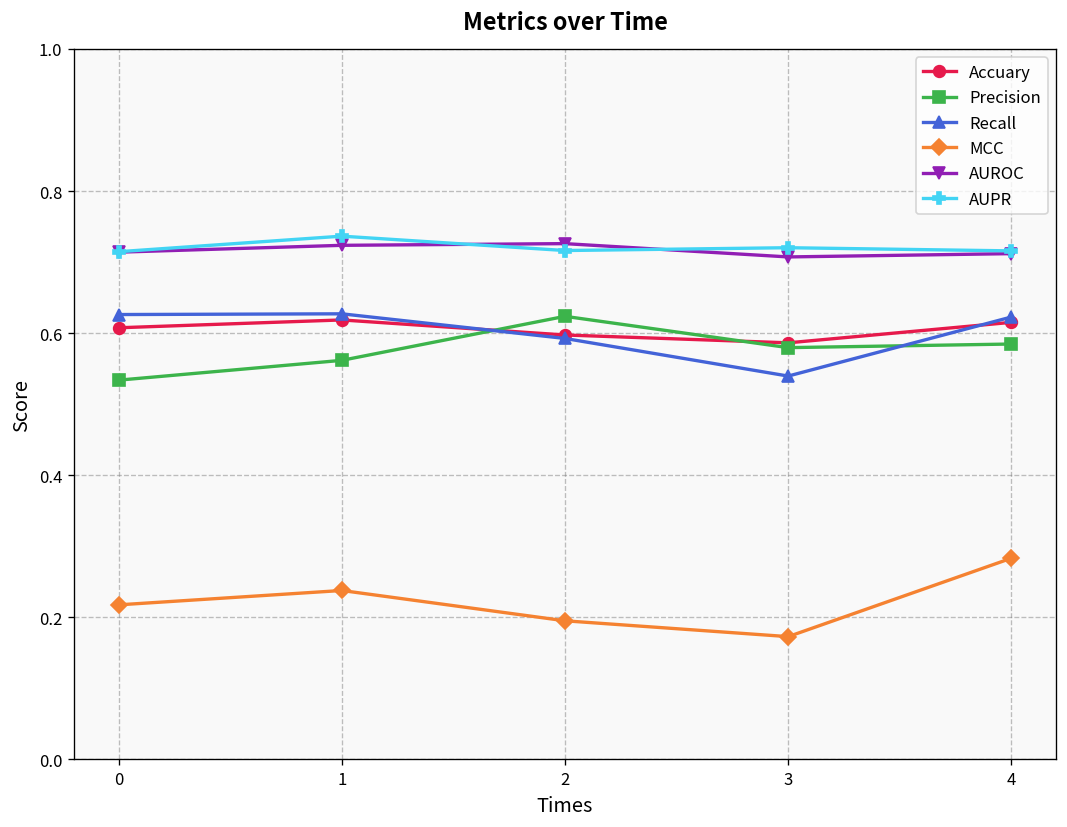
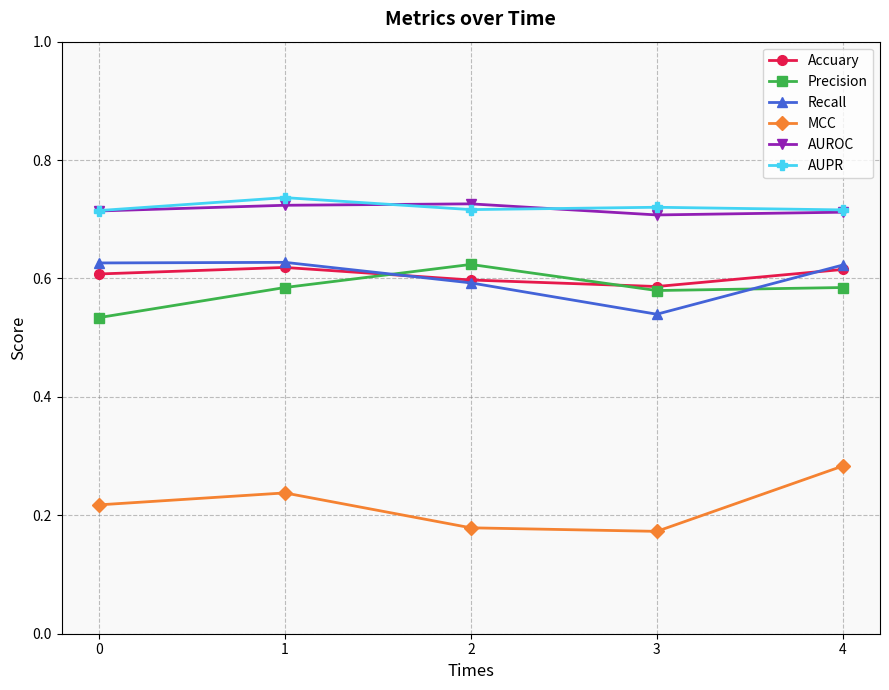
  {
    "Accuary": {
      "0": 0.61,
      "1": 0.62,
      "2": 0.60,
      "3": 0.59,
      "4": 0.62
    },
    "Precision": {
      "0": 0.53,
-     "1": 0.56,
+     "1": 0.58,
      "2": 0.62,
      "3": 0.58,
      "4": 0.58
    },
    "Recall": {
      "0": 0.63,
      "1": 0.63,
      "2": 0.59,
      "3": 0.54,
      "4": 0.62
    },
    "MCC": {
      "0": 0.22,
      "1": 0.24,
-     "2": 0.20,
+     "2": 0.18,
      "3": 0.17,
      "4": 0.28
    },
    "AUROC": {
      "1": 0.72,
      "2": 0.73,
      "3": 0.71
    },
    "AUPR": {
      "1": 0.74,
      "2": 0.72,
      "3": 0.72
    }
  }
